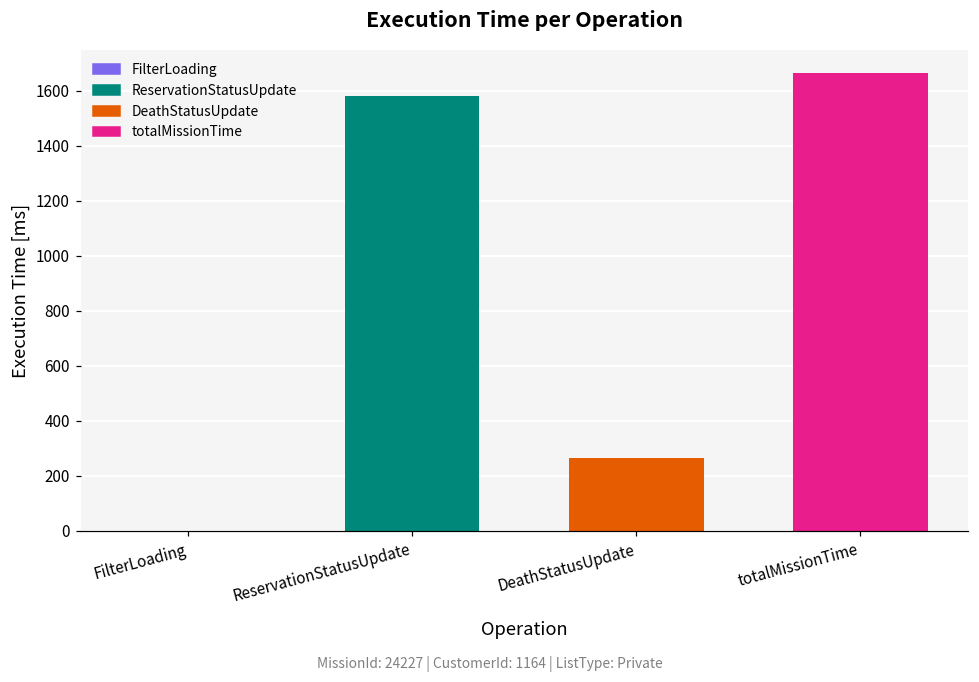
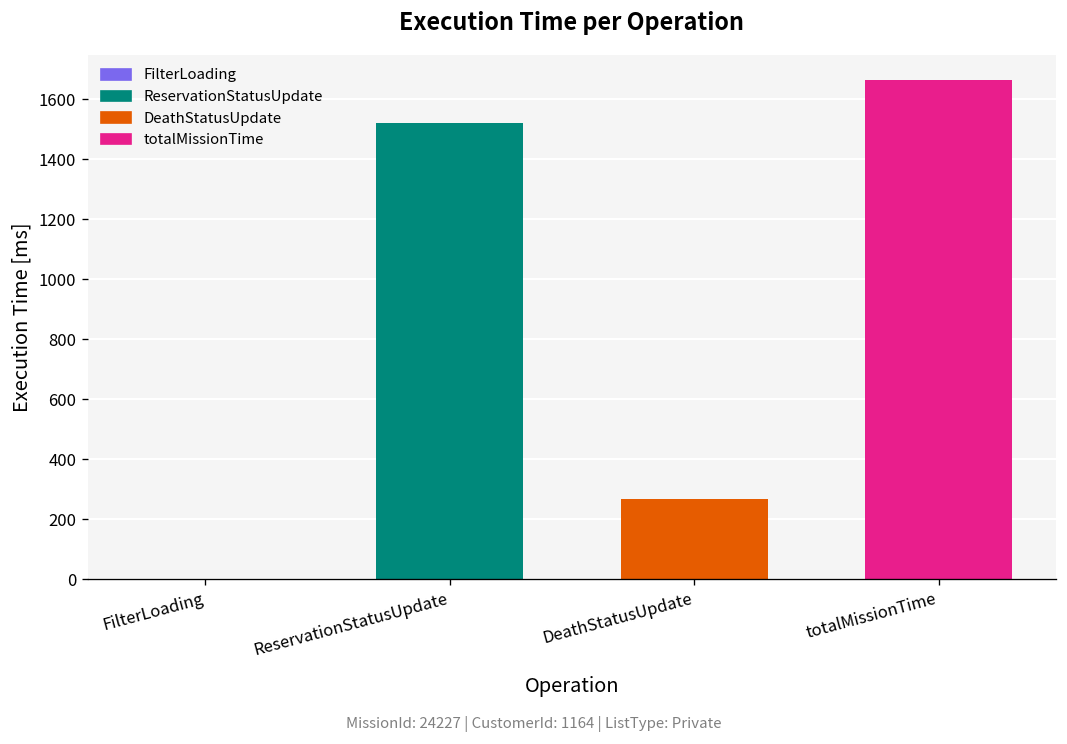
  {
    "FilterLoading": 0,
-   "ReservationStatusUpdate": 1580,
+   "ReservationStatusUpdate": 1520,
    "DeathStatusUpdate": 270,
    "totalMissionTime": 1660
  }
